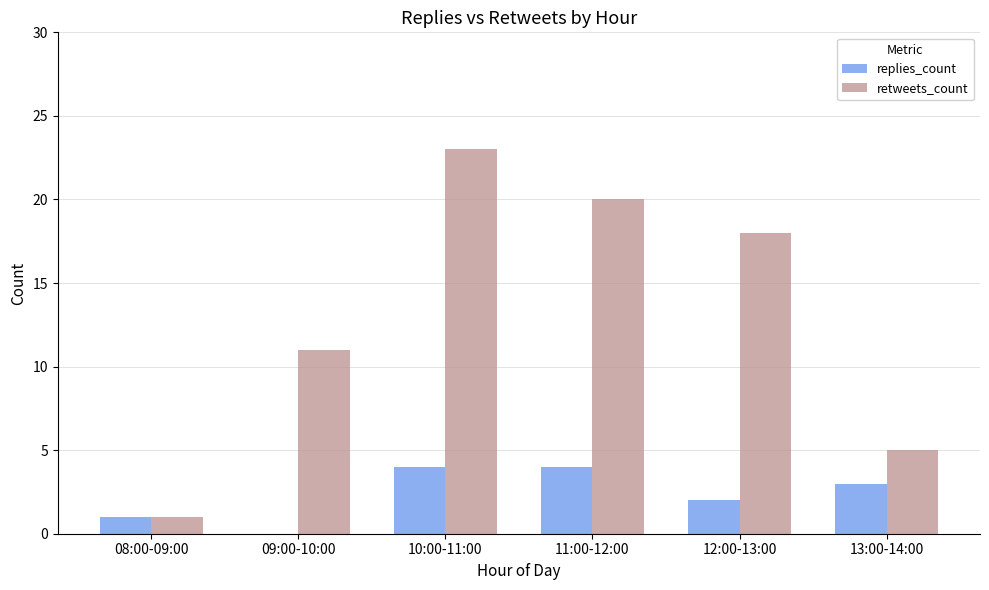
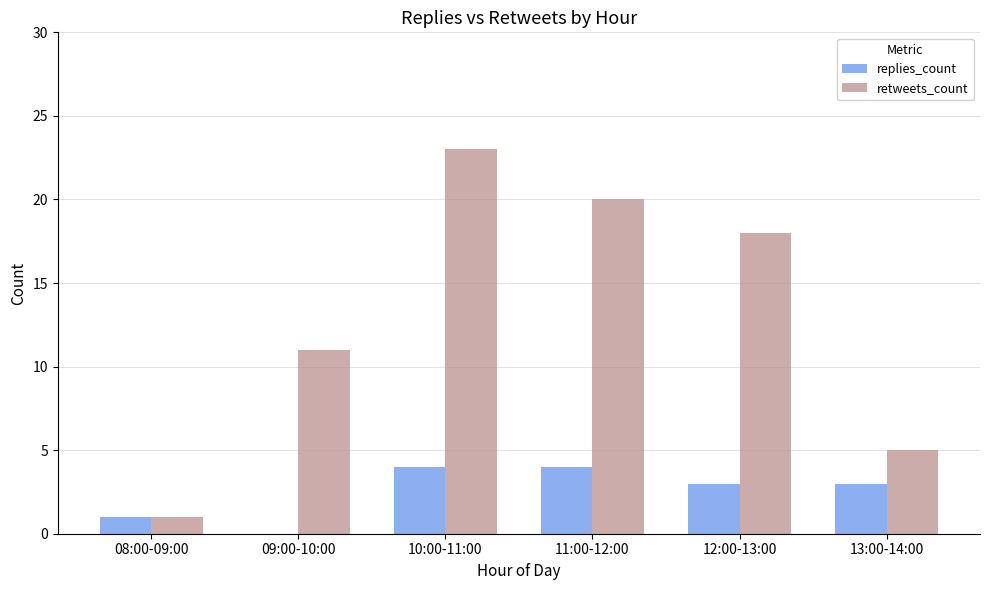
  {
    "replies_count": {
      "08:00-09:00": 1,
      "09:00-10:00": 0,
      "10:00-11:00": 4,
      "11:00-12:00": 4,
-     "12:00-13:00": 2,
+     "12:00-13:00": 3,
      "13:00-14:00": 3
    },
    "retweets_count": {
      "08:00-09:00": 1,
      "09:00-10:00": 11,
      "10:00-11:00": 23,
      "11:00-12:00": 20,
      "12:00-13:00": 18,
      "13:00-14:00": 5
    }
  }
